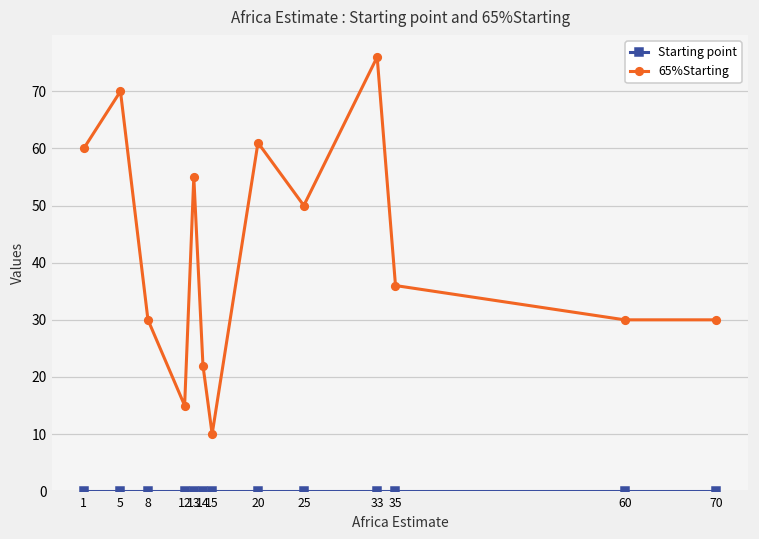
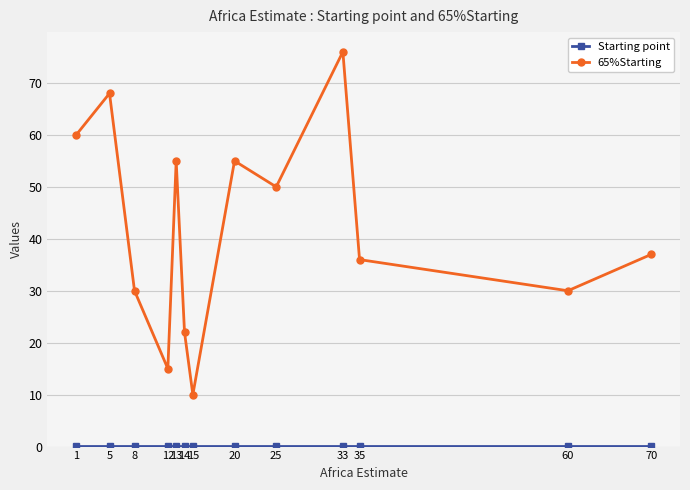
  {
    "Starting point": {
      "1": 0,
      "5": 0,
      "8": 0,
      "20": 0,
      "25": 0,
      "33": 0,
      "35": 0,
      "60": 0,
      "70": 0
    },
    "65%Starting": {
      "1": 60,
-     "5": 70,
+     "5": 68,
      "8": 30,
-     "20": 61,
+     "20": 55,
      "25": 50,
      "33": 76,
      "35": 36,
      "60": 30,
-     "70": 30
+     "70": 37
    }
  }
